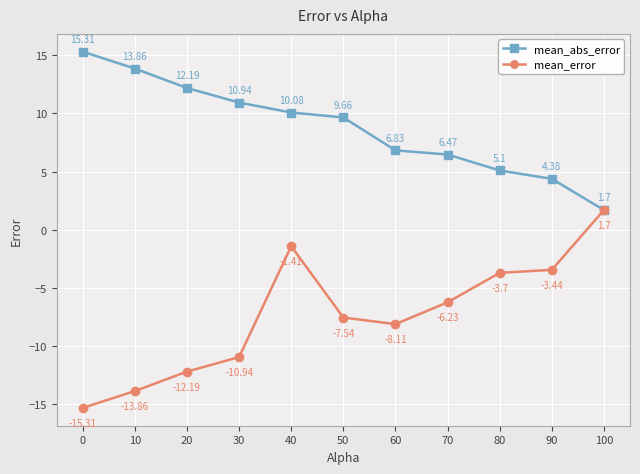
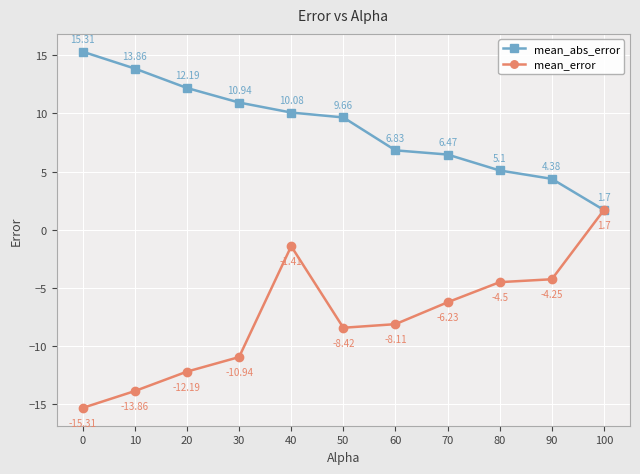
  {
    "mean_abs_error": {
      "0": 15.31,
      "10": 13.86,
      "20": 12.19,
      "30": 10.94,
      "40": 10.08,
      "50": 9.66,
      "60": 6.83,
      "70": 6.47,
      "80": 5.1,
      "90": 4.38
    },
    "mean_error": {
      "0": -15.31,
      "10": -13.86,
      "20": -12.19,
      "30": -10.94,
      "40": -1.41,
-     "50": -7.54,
+     "50": -8.42,
      "60": -8.11,
      "70": -6.23,
-     "80": -3.7,
-     "90": -3.44
+     "80": -4.5,
+     "90": -4.25
    }
  }
